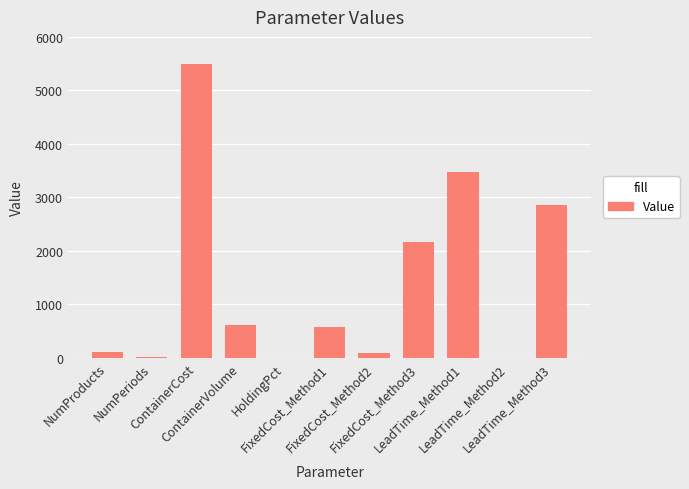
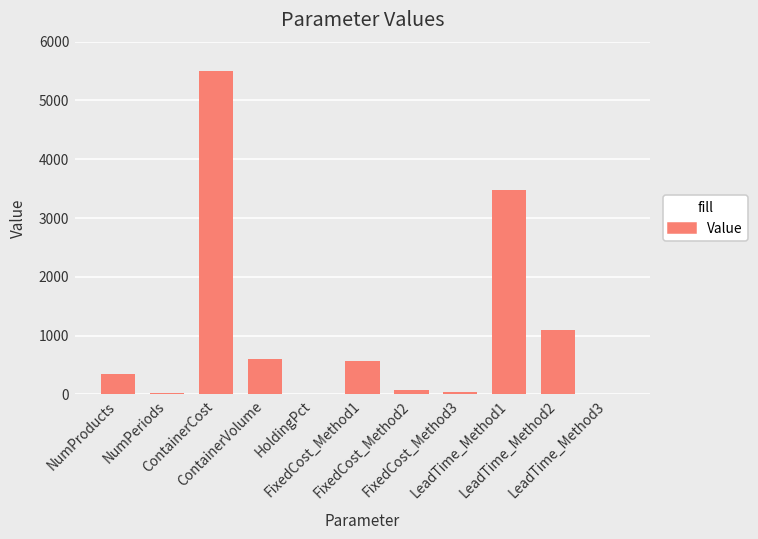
  {
-   "NumProducts": 100,
+   "NumProducts": 400,
    "ContainerCost": 5500,
    "ContainerVolume": 600,
    "FixedCost_Method1": 600,
    "FixedCost_Method2": 100,
-   "FixedCost_Method3": 2200,
+   "FixedCost_Method3": 100,
    "LeadTime_Method1": 3500,
-   "LeadTime_Method2": 0,
-   "LeadTime_Method3": 2900
+   "LeadTime_Method2": 1100,
+   "LeadTime_Method3": 0
  }
